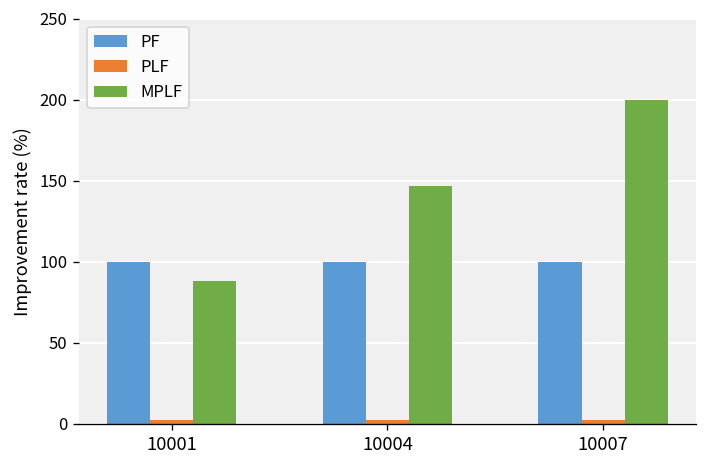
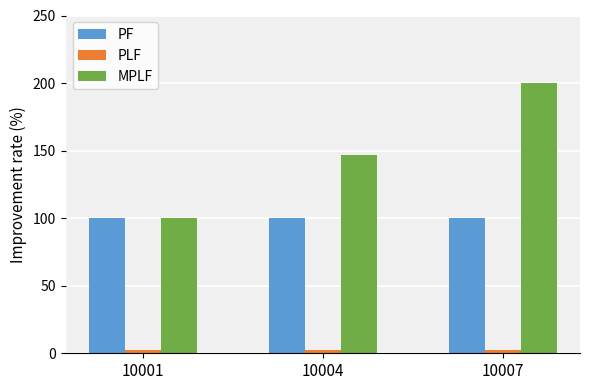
  {
    "PF": {
      "10001": 100,
      "10004": 100,
      "10007": 100
    },
    "PLF": {
      "10001": 2,
      "10004": 2,
      "10007": 2
    },
    "MPLF": {
-     "10001": 88,
+     "10001": 100,
      "10004": 147,
      "10007": 200
    }
  }
